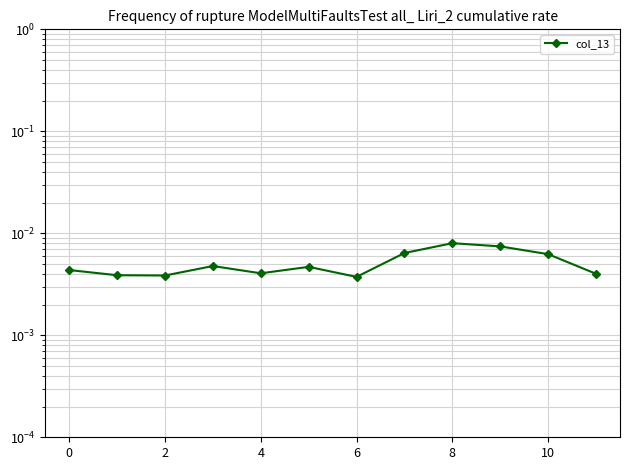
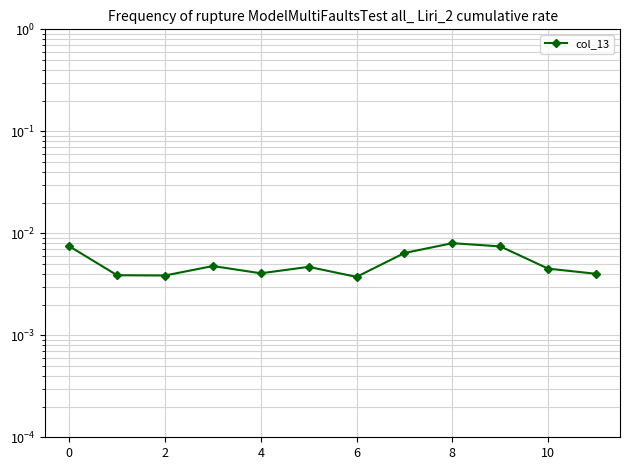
  {
-   "0": 0.0044,
+   "0": 0.007,
    "2": 0.0039,
    "4": 0.0041,
    "6": 0.0037,
    "8": 0.008,
-   "10": 0.006
+   "10": 0.005
  }
